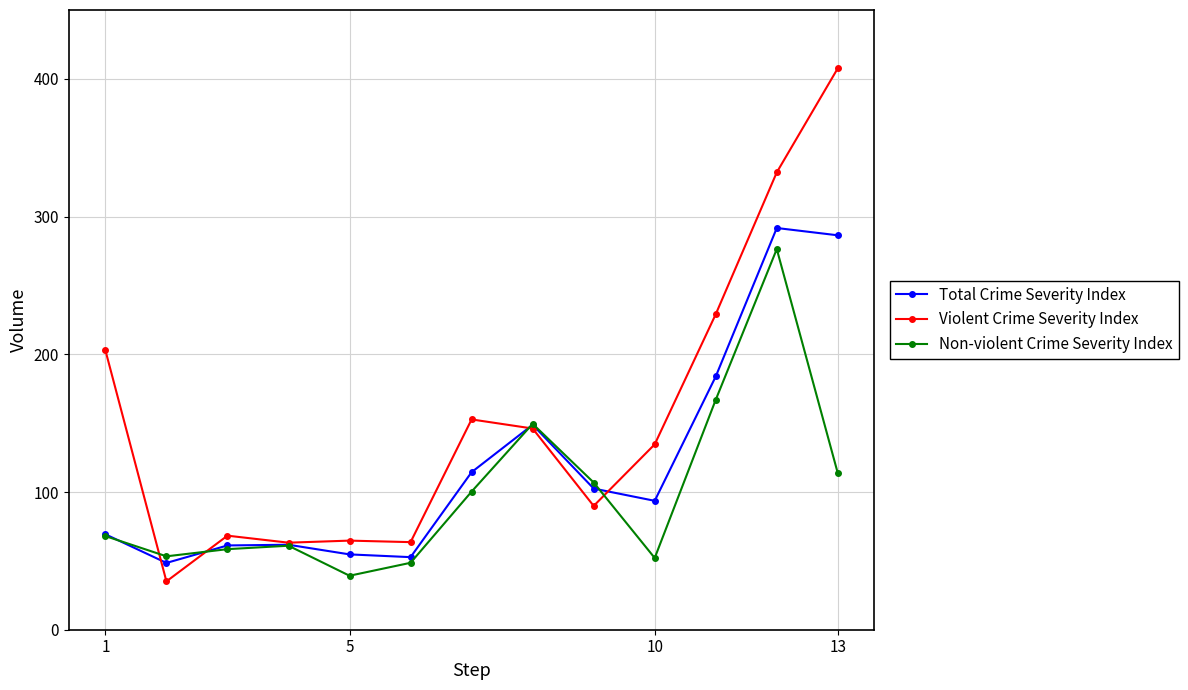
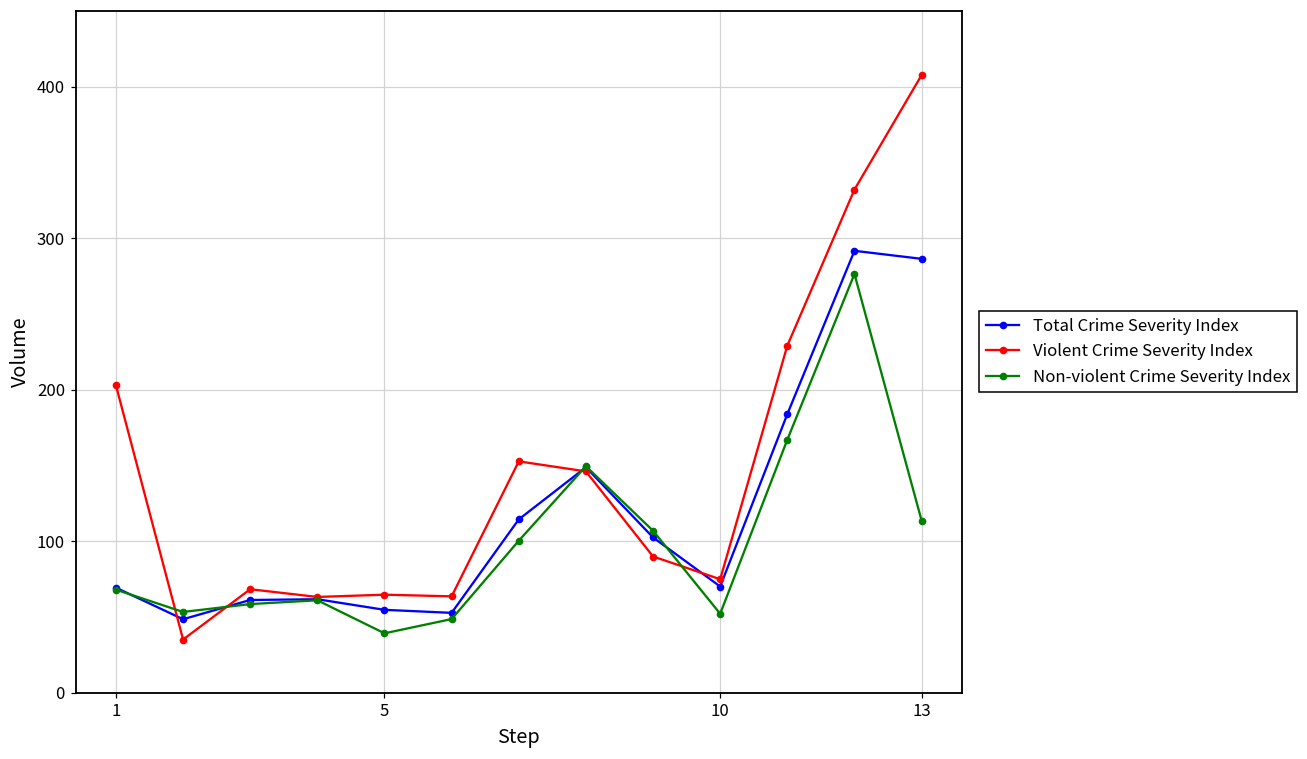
  {
    "Total Crime Severity Index": {
      "5": 55,
-     "10": 94,
+     "10": 70,
      "13": 286
    },
    "Violent Crime Severity Index": {
      "1": 203,
      "5": 65,
-     "10": 135,
+     "10": 75,
      "13": 408
    },
    "Non-violent Crime Severity Index": {
      "5": 39,
      "10": 52,
      "13": 114
    }
  }
